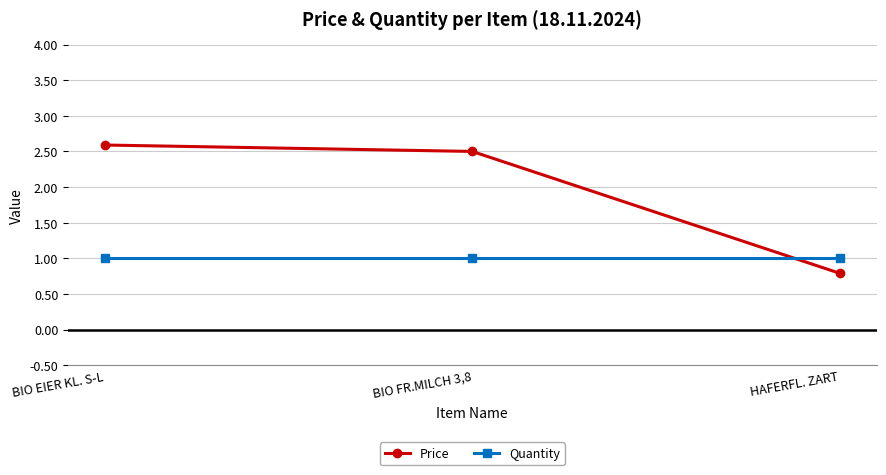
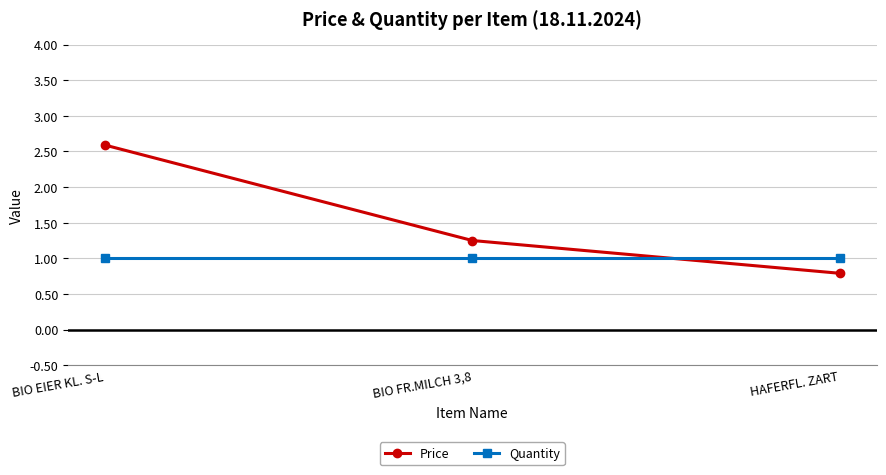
  {
    "Price": {
      "BIO EIER KL. S-L": 2.6,
-     "BIO FR.MILCH 3,8": 2.5,
+     "BIO FR.MILCH 3,8": 1.3,
      "HAFERFL. ZART": 0.8
    },
    "Quantity": {
      "BIO EIER KL. S-L": 1.0,
      "BIO FR.MILCH 3,8": 1.0,
      "HAFERFL. ZART": 1.0
    }
  }
